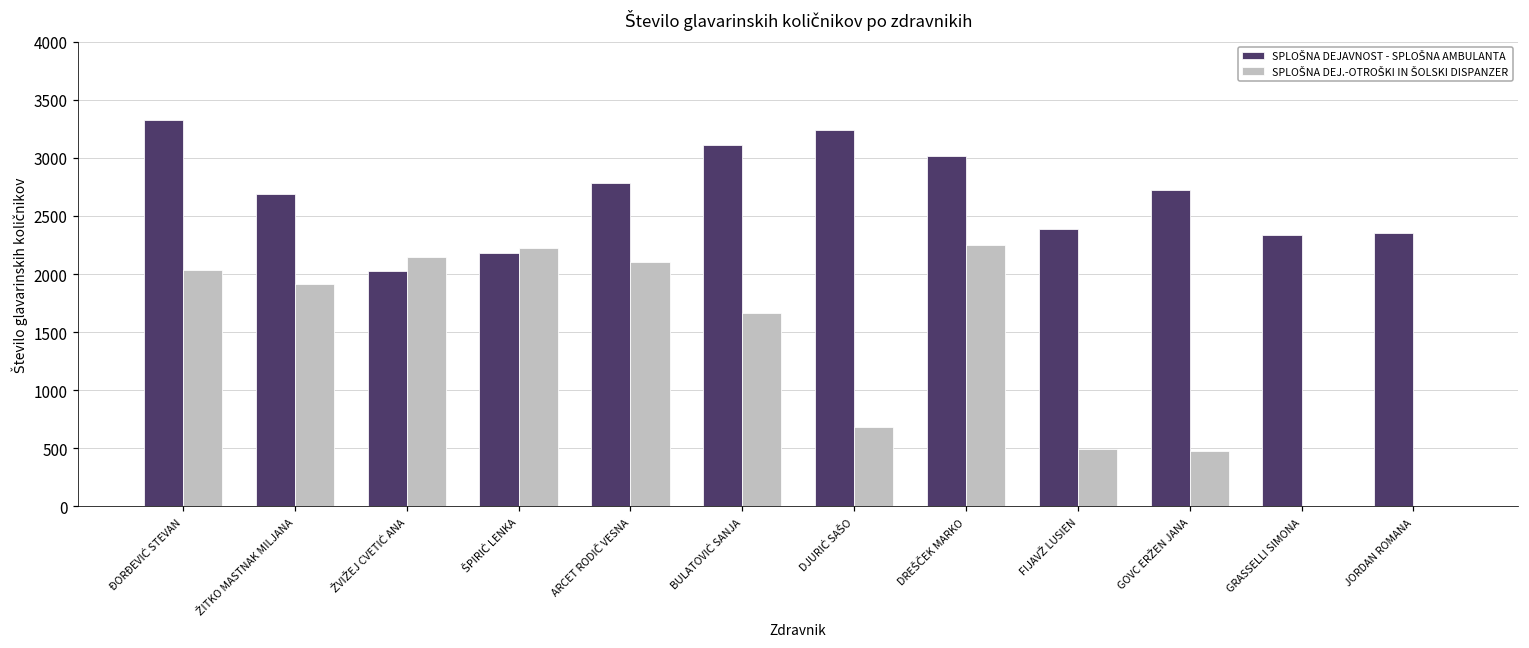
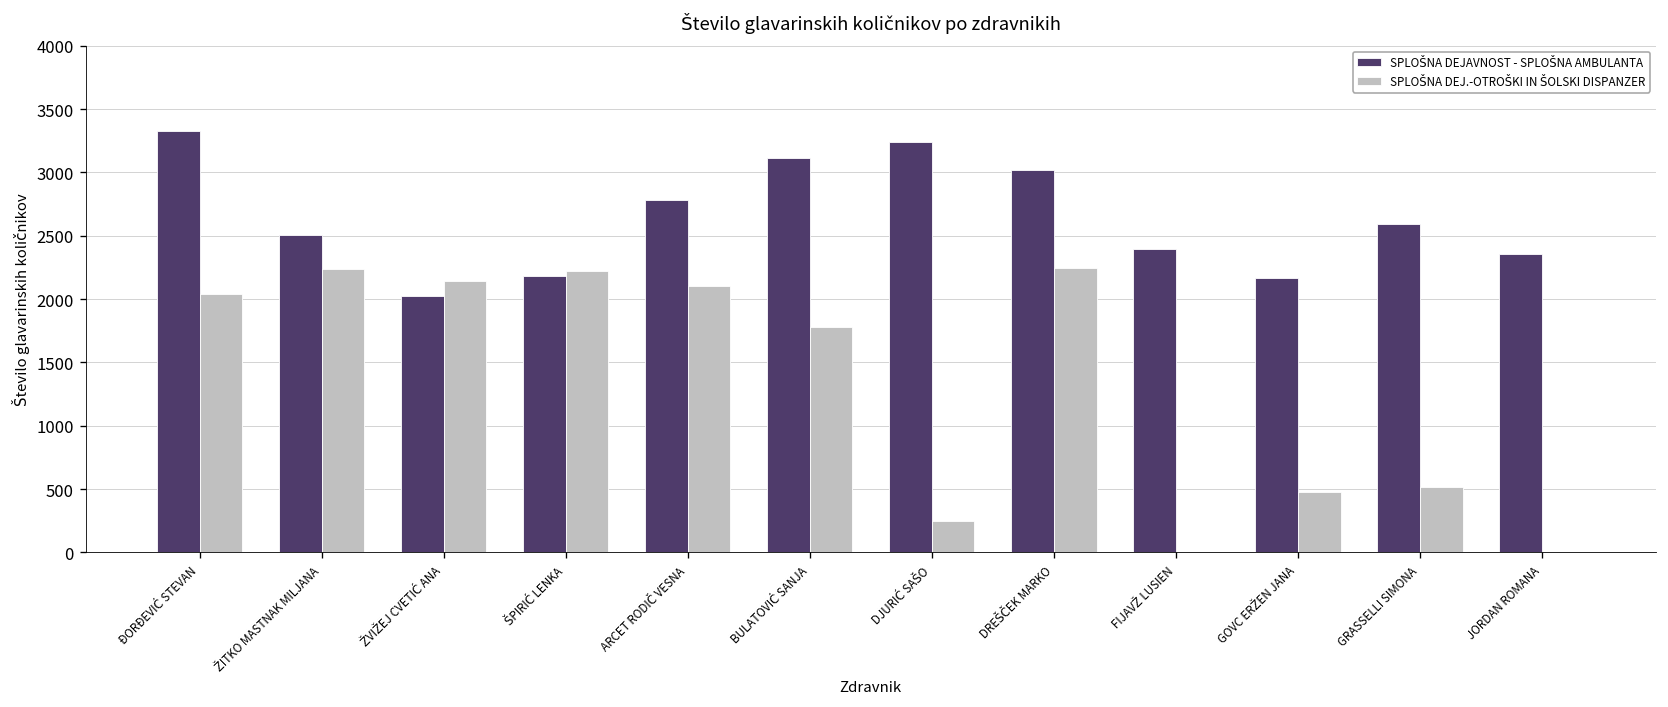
  {
    "SPLOŠNA DEJAVNOST - SPLOŠNA AMBULANTA": {
      "ĐORĐEVIĆ STEVAN": 3330,
-     "ŽITKO MASTNAK MILJANA": 2690,
+     "ŽITKO MASTNAK MILJANA": 2510,
      "ŽVIŽEJ CVETIĆ ANA": 2020,
      "ŠPIRIĆ LENKA": 2180,
      "ARCET RODIČ VESNA": 2780,
      "BULATOVIĆ SANJA": 3110,
      "DJURIĆ SAŠO": 3240,
      "DREŠČEK MARKO": 3020,
      "FIJAVŽ LUSIEN": 2390,
-     "GOVC ERŽEN JANA": 2720,
-     "GRASSELLI SIMONA": 2340,
+     "GOVC ERŽEN JANA": 2170,
+     "GRASSELLI SIMONA": 2590,
      "JORDAN ROMANA": 2350
    },
    "SPLOŠNA DEJ.-OTROŠKI IN ŠOLSKI DISPANZER": {
      "ĐORĐEVIĆ STEVAN": 2040,
-     "ŽITKO MASTNAK MILJANA": 1910,
+     "ŽITKO MASTNAK MILJANA": 2240,
      "ŽVIŽEJ CVETIĆ ANA": 2140,
      "ŠPIRIĆ LENKA": 2220,
      "ARCET RODIČ VESNA": 2100,
-     "BULATOVIĆ SANJA": 1660,
-     "DJURIĆ SAŠO": 680,
+     "BULATOVIĆ SANJA": 1780,
+     "DJURIĆ SAŠO": 240,
      "DREŠČEK MARKO": 2250,
-     "FIJAVŽ LUSIEN": 490,
+     "FIJAVŽ LUSIEN": 0,
      "GOVC ERŽEN JANA": 480,
-     "GRASSELLI SIMONA": 0,
+     "GRASSELLI SIMONA": 520,
      "JORDAN ROMANA": 0
    }
  }
